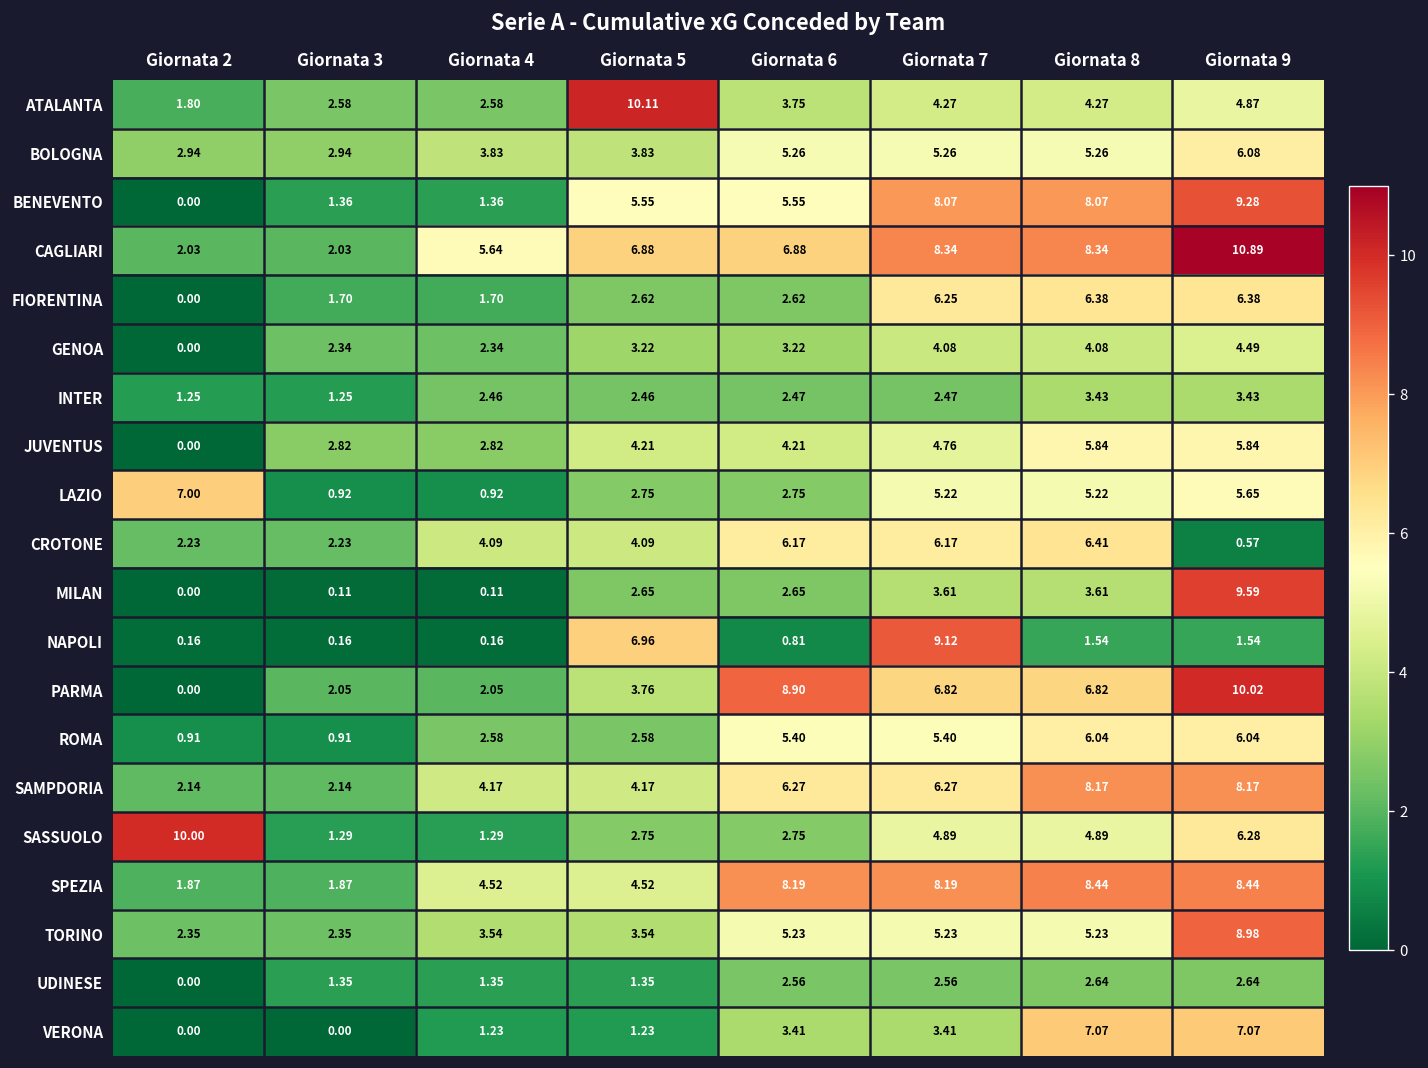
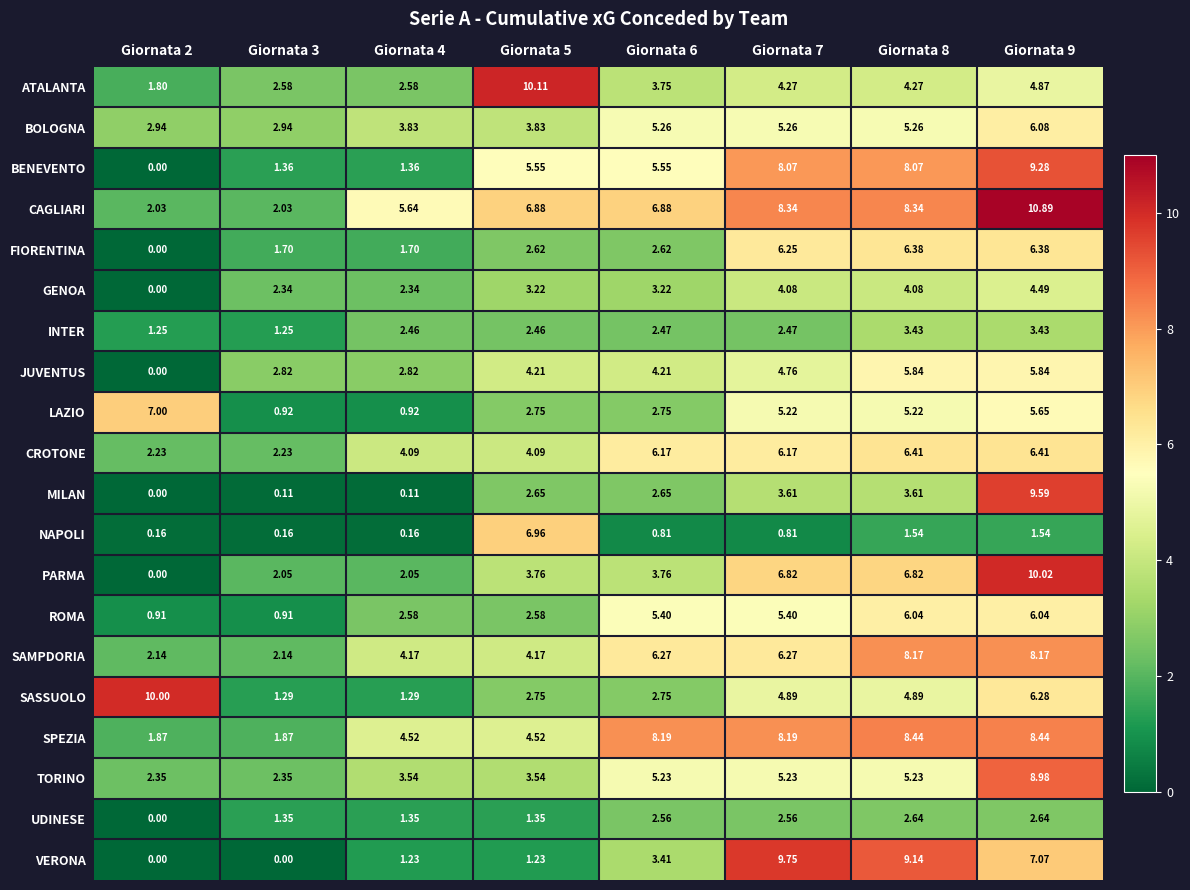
  {
    "ATALANTA": {
      "Giornata 2": 1.80,
      "Giornata 3": 2.58,
      "Giornata 4": 2.58,
      "Giornata 5": 10.11,
      "Giornata 6": 3.75,
      "Giornata 7": 4.27,
      "Giornata 8": 4.27,
      "Giornata 9": 4.87
    },
    "BOLOGNA": {
      "Giornata 2": 2.94,
      "Giornata 3": 2.94,
      "Giornata 4": 3.83,
      "Giornata 5": 3.83,
      "Giornata 6": 5.26,
      "Giornata 7": 5.26,
      "Giornata 8": 5.26,
      "Giornata 9": 6.08
    },
    "BENEVENTO": {
      "Giornata 2": 0.00,
      "Giornata 3": 1.36,
      "Giornata 4": 1.36,
      "Giornata 5": 5.55,
      "Giornata 6": 5.55,
      "Giornata 7": 8.07,
      "Giornata 8": 8.07,
      "Giornata 9": 9.28
    },
    "CAGLIARI": {
      "Giornata 2": 2.03,
      "Giornata 3": 2.03,
      "Giornata 4": 5.64,
      "Giornata 5": 6.88,
      "Giornata 6": 6.88,
      "Giornata 7": 8.34,
      "Giornata 8": 8.34,
      "Giornata 9": 10.89
    },
    "FIORENTINA": {
      "Giornata 2": 0.00,
      "Giornata 3": 1.70,
      "Giornata 4": 1.70,
      "Giornata 5": 2.62,
      "Giornata 6": 2.62,
      "Giornata 7": 6.25,
      "Giornata 8": 6.38,
      "Giornata 9": 6.38
    },
    "GENOA": {
      "Giornata 2": 0.00,
      "Giornata 3": 2.34,
      "Giornata 4": 2.34,
      "Giornata 5": 3.22,
      "Giornata 6": 3.22,
      "Giornata 7": 4.08,
      "Giornata 8": 4.08,
      "Giornata 9": 4.49
    },
    "INTER": {
      "Giornata 2": 1.25,
      "Giornata 3": 1.25,
      "Giornata 4": 2.46,
      "Giornata 5": 2.46,
      "Giornata 6": 2.47,
      "Giornata 7": 2.47,
      "Giornata 8": 3.43,
      "Giornata 9": 3.43
    },
    "JUVENTUS": {
      "Giornata 2": 0.00,
      "Giornata 3": 2.82,
      "Giornata 4": 2.82,
      "Giornata 5": 4.21,
      "Giornata 6": 4.21,
      "Giornata 7": 4.76,
      "Giornata 8": 5.84,
      "Giornata 9": 5.84
    },
    "LAZIO": {
      "Giornata 2": 7.00,
      "Giornata 3": 0.92,
      "Giornata 4": 0.92,
      "Giornata 5": 2.75,
      "Giornata 6": 2.75,
      "Giornata 7": 5.22,
      "Giornata 8": 5.22,
      "Giornata 9": 5.65
    },
    "CROTONE": {
      "Giornata 2": 2.23,
      "Giornata 3": 2.23,
      "Giornata 4": 4.09,
      "Giornata 5": 4.09,
      "Giornata 6": 6.17,
      "Giornata 7": 6.17,
      "Giornata 8": 6.41,
-     "Giornata 9": 0.57
+     "Giornata 9": 6.41
    },
    "MILAN": {
      "Giornata 2": 0.00,
      "Giornata 3": 0.11,
      "Giornata 4": 0.11,
      "Giornata 5": 2.65,
      "Giornata 6": 2.65,
      "Giornata 7": 3.61,
      "Giornata 8": 3.61,
      "Giornata 9": 9.59
    },
    "NAPOLI": {
      "Giornata 2": 0.16,
      "Giornata 3": 0.16,
      "Giornata 4": 0.16,
      "Giornata 5": 6.96,
      "Giornata 6": 0.81,
-     "Giornata 7": 9.12,
+     "Giornata 7": 0.81,
      "Giornata 8": 1.54,
      "Giornata 9": 1.54
    },
    "PARMA": {
      "Giornata 2": 0.00,
      "Giornata 3": 2.05,
      "Giornata 4": 2.05,
      "Giornata 5": 3.76,
-     "Giornata 6": 8.90,
+     "Giornata 6": 3.76,
      "Giornata 7": 6.82,
      "Giornata 8": 6.82,
      "Giornata 9": 10.02
    },
    "ROMA": {
      "Giornata 2": 0.91,
      "Giornata 3": 0.91,
      "Giornata 4": 2.58,
      "Giornata 5": 2.58,
      "Giornata 6": 5.40,
      "Giornata 7": 5.40,
      "Giornata 8": 6.04,
      "Giornata 9": 6.04
    },
    "SAMPDORIA": {
      "Giornata 2": 2.14,
      "Giornata 3": 2.14,
      "Giornata 4": 4.17,
      "Giornata 5": 4.17,
      "Giornata 6": 6.27,
      "Giornata 7": 6.27,
      "Giornata 8": 8.17,
      "Giornata 9": 8.17
    },
    "SASSUOLO": {
      "Giornata 2": 10.00,
      "Giornata 3": 1.29,
      "Giornata 4": 1.29,
      "Giornata 5": 2.75,
      "Giornata 6": 2.75,
      "Giornata 7": 4.89,
      "Giornata 8": 4.89,
      "Giornata 9": 6.28
    },
    "SPEZIA": {
      "Giornata 2": 1.87,
      "Giornata 3": 1.87,
      "Giornata 4": 4.52,
      "Giornata 5": 4.52,
      "Giornata 6": 8.19,
      "Giornata 7": 8.19,
      "Giornata 8": 8.44,
      "Giornata 9": 8.44
    },
    "TORINO": {
      "Giornata 2": 2.35,
      "Giornata 3": 2.35,
      "Giornata 4": 3.54,
      "Giornata 5": 3.54,
      "Giornata 6": 5.23,
      "Giornata 7": 5.23,
      "Giornata 8": 5.23,
      "Giornata 9": 8.98
    },
    "UDINESE": {
      "Giornata 2": 0.00,
      "Giornata 3": 1.35,
      "Giornata 4": 1.35,
      "Giornata 5": 1.35,
      "Giornata 6": 2.56,
      "Giornata 7": 2.56,
      "Giornata 8": 2.64,
      "Giornata 9": 2.64
    },
    "VERONA": {
      "Giornata 2": 0.00,
      "Giornata 3": 0.00,
      "Giornata 4": 1.23,
      "Giornata 5": 1.23,
      "Giornata 6": 3.41,
-     "Giornata 7": 3.41,
-     "Giornata 8": 7.07,
+     "Giornata 7": 9.75,
+     "Giornata 8": 9.14,
      "Giornata 9": 7.07
    }
  }
